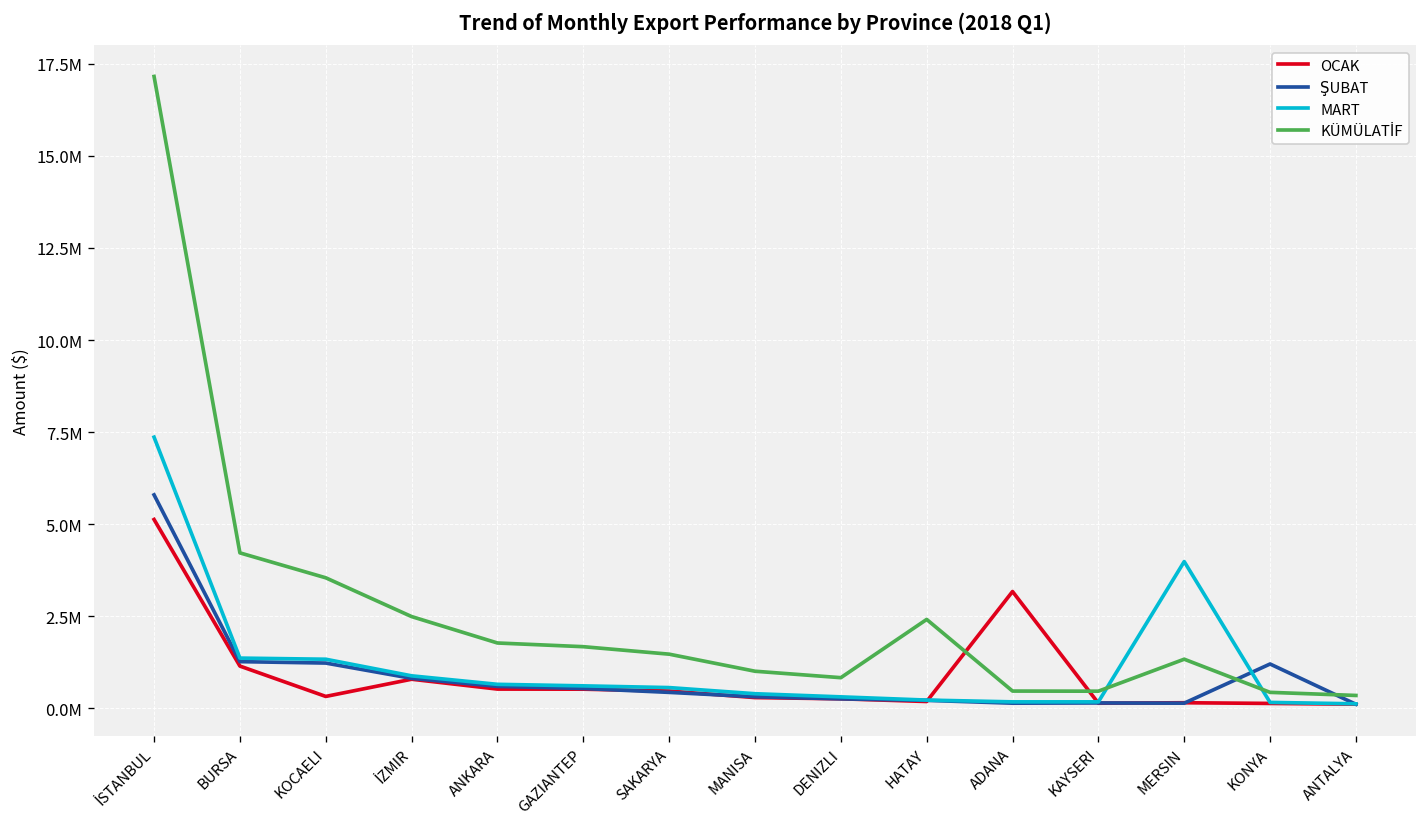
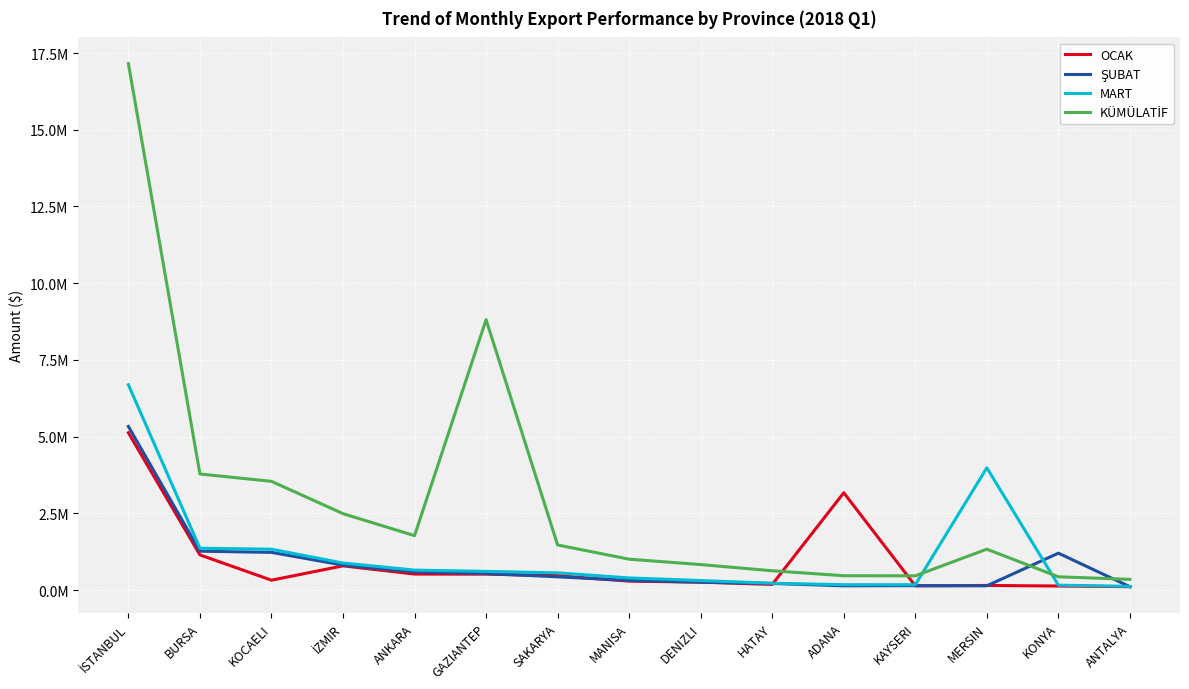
  {
    "OCAK": {
      "İSTANBUL": 5100000,
      "BURSA": 1100000,
      "KOCAELI": 300000,
      "ADANA": 3200000
    },
    "ŞUBAT": {
-     "İSTANBUL": 5800000,
+     "İSTANBUL": 5300000,
      "BURSA": 1300000,
      "KOCAELI": 1200000,
      "KONYA": 1200000
    },
    "MART": {
-     "İSTANBUL": 7400000,
+     "İSTANBUL": 6700000,
      "BURSA": 1400000,
      "KOCAELI": 1300000,
      "SAKARYA": 600000,
      "MANISA": 400000,
      "MERSIN": 4000000
    },
    "KÜMÜLATİF": {
      "İSTANBUL": 17200000,
-     "BURSA": 4200000,
+     "BURSA": 3800000,
      "KOCAELI": 3500000,
      "İZMIR": 2500000,
      "ANKARA": 1800000,
-     "GAZIANTEP": 1700000,
+     "GAZIANTEP": 8800000,
      "SAKARYA": 1500000,
      "MANISA": 1000000,
      "DENIZLI": 800000,
-     "HATAY": 2400000,
+     "HATAY": 600000,
      "ADANA": 500000,
      "KAYSERI": 500000,
      "MERSIN": 1300000,
      "KONYA": 400000,
      "ANTALYA": 400000
    }
  }
